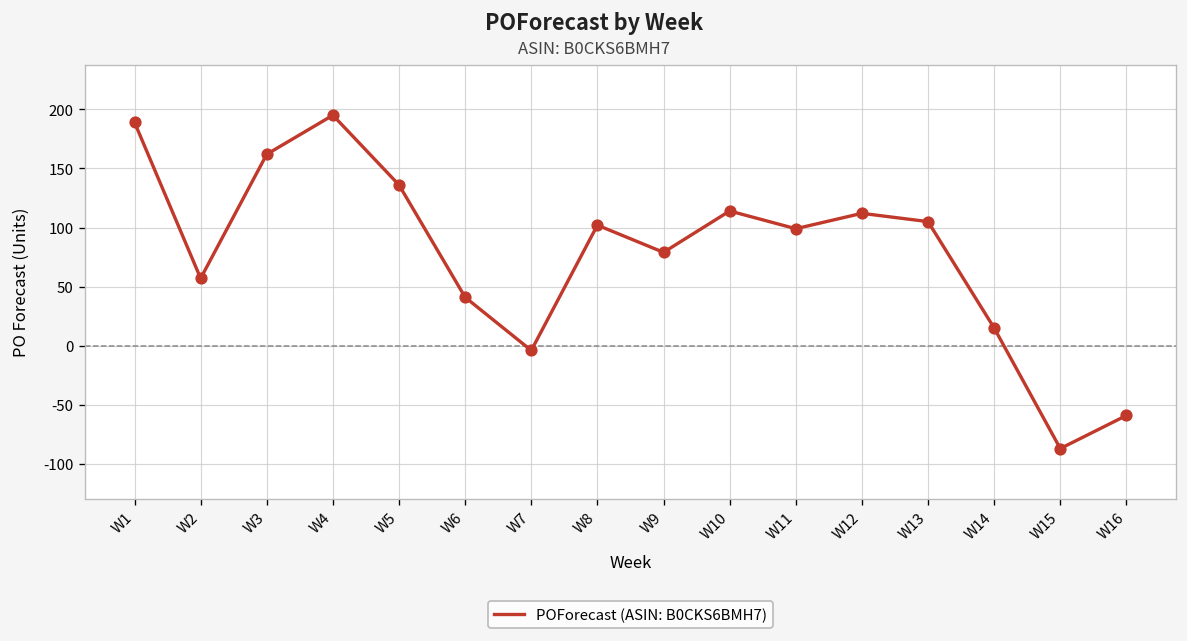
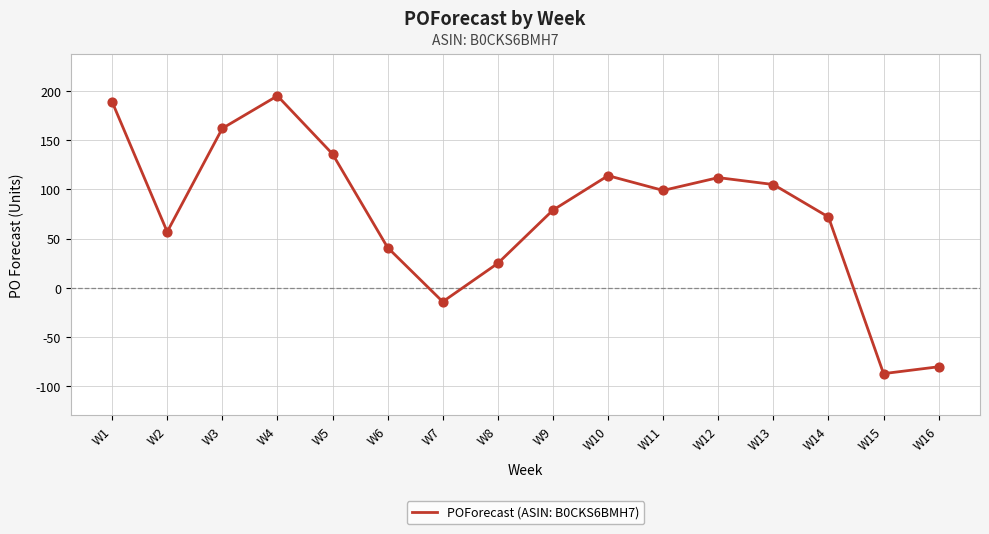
  {
    "W1": 190,
    "W2": 60,
    "W3": 160,
    "W4": 200,
    "W5": 140,
    "W6": 40,
-   "W7": 0,
-   "W8": 100,
+   "W7": -10,
+   "W8": 30,
    "W9": 80,
    "W10": 110,
    "W11": 100,
    "W12": 110,
    "W13": 110,
-   "W14": 20,
+   "W14": 70,
    "W15": -90,
-   "W16": -60
+   "W16": -80
  }
